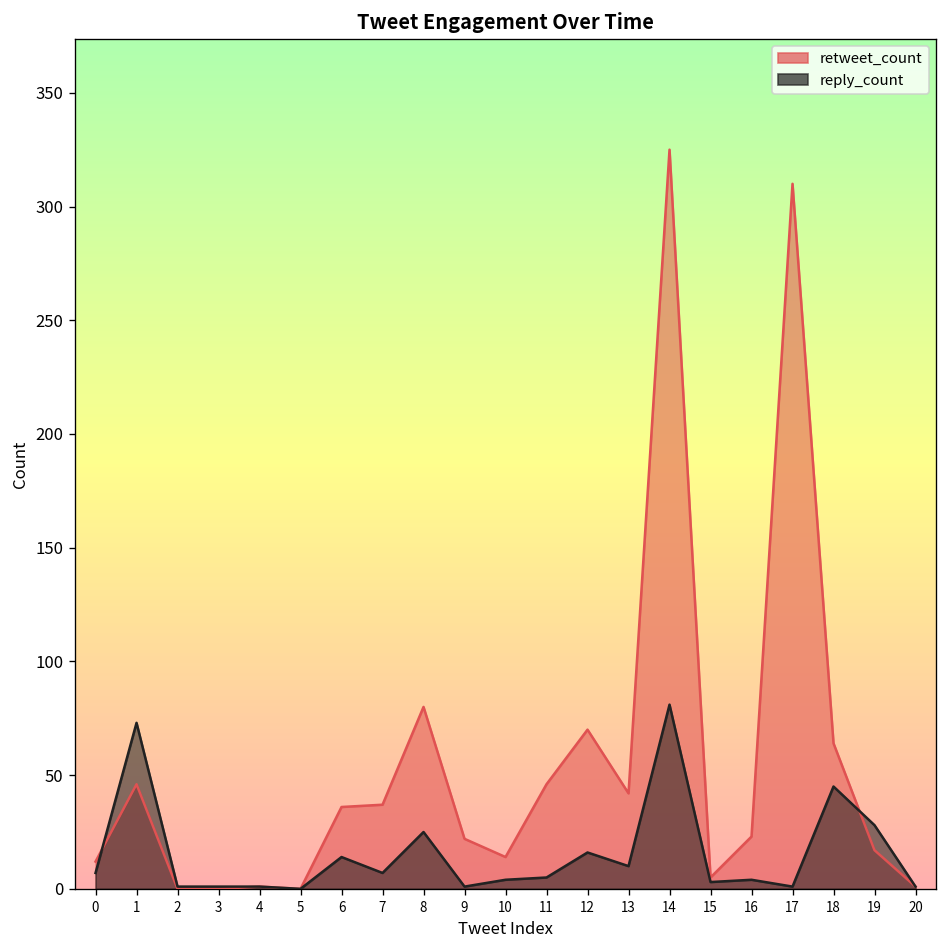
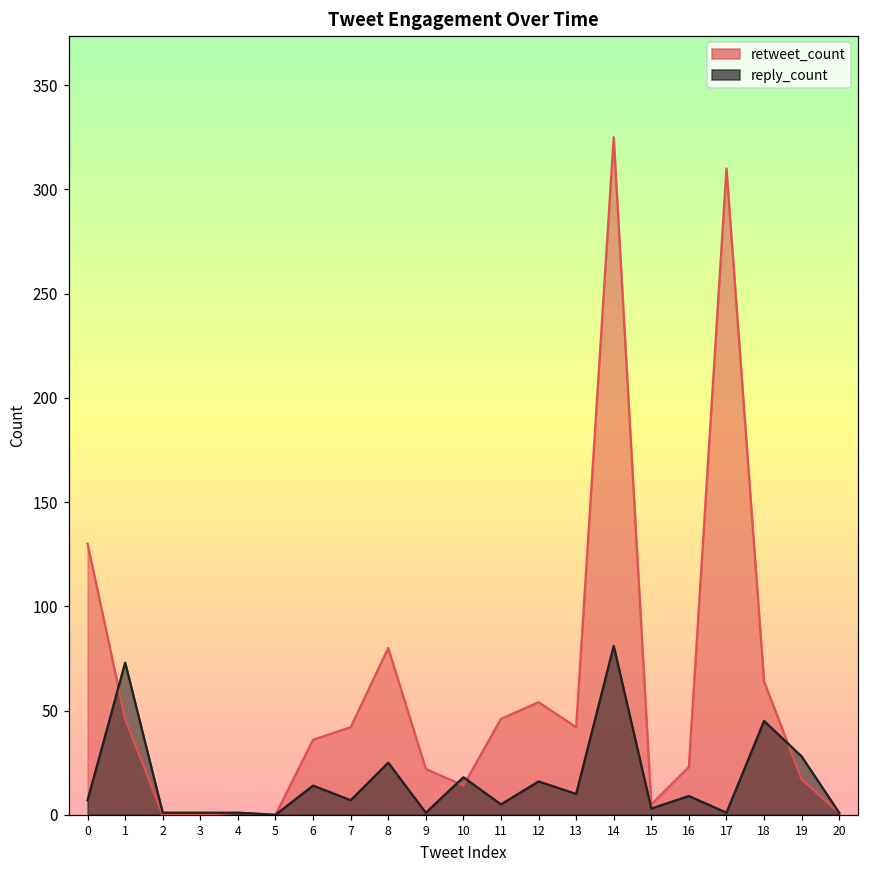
  {
    "retweet_count": {
-     "0": 12,
+     "0": 130,
      "1": 46,
      "6": 36,
-     "7": 37,
+     "7": 42,
      "8": 80,
      "9": 22,
      "10": 14,
      "11": 46,
-     "12": 70,
+     "12": 54,
      "13": 42,
      "14": 325,
      "15": 5,
      "16": 23,
      "17": 310,
      "18": 64,
      "19": 17
    },
    "reply_count": {
      "0": 7,
      "1": 73,
      "6": 14,
      "7": 7,
      "8": 25,
      "9": 1,
-     "10": 4,
+     "10": 18,
      "11": 5,
      "12": 16,
      "13": 10,
      "14": 81,
      "15": 3,
-     "16": 4,
+     "16": 9,
      "17": 1,
      "18": 45,
      "19": 28
    }
  }
